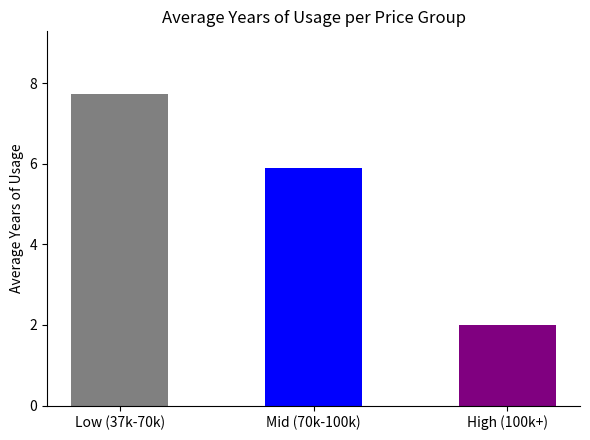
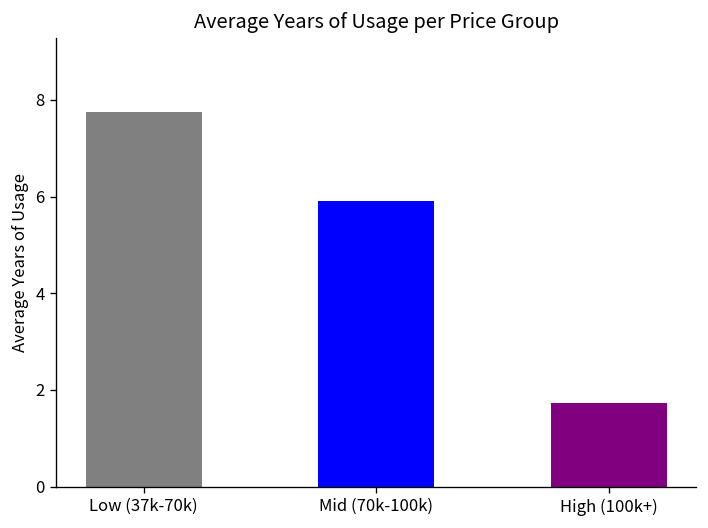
  {
    "Low (37k-70k)": 7.7,
    "Mid (70k-100k)": 5.9,
-   "High (100k+)": 2.0
+   "High (100k+)": 1.7
  }
